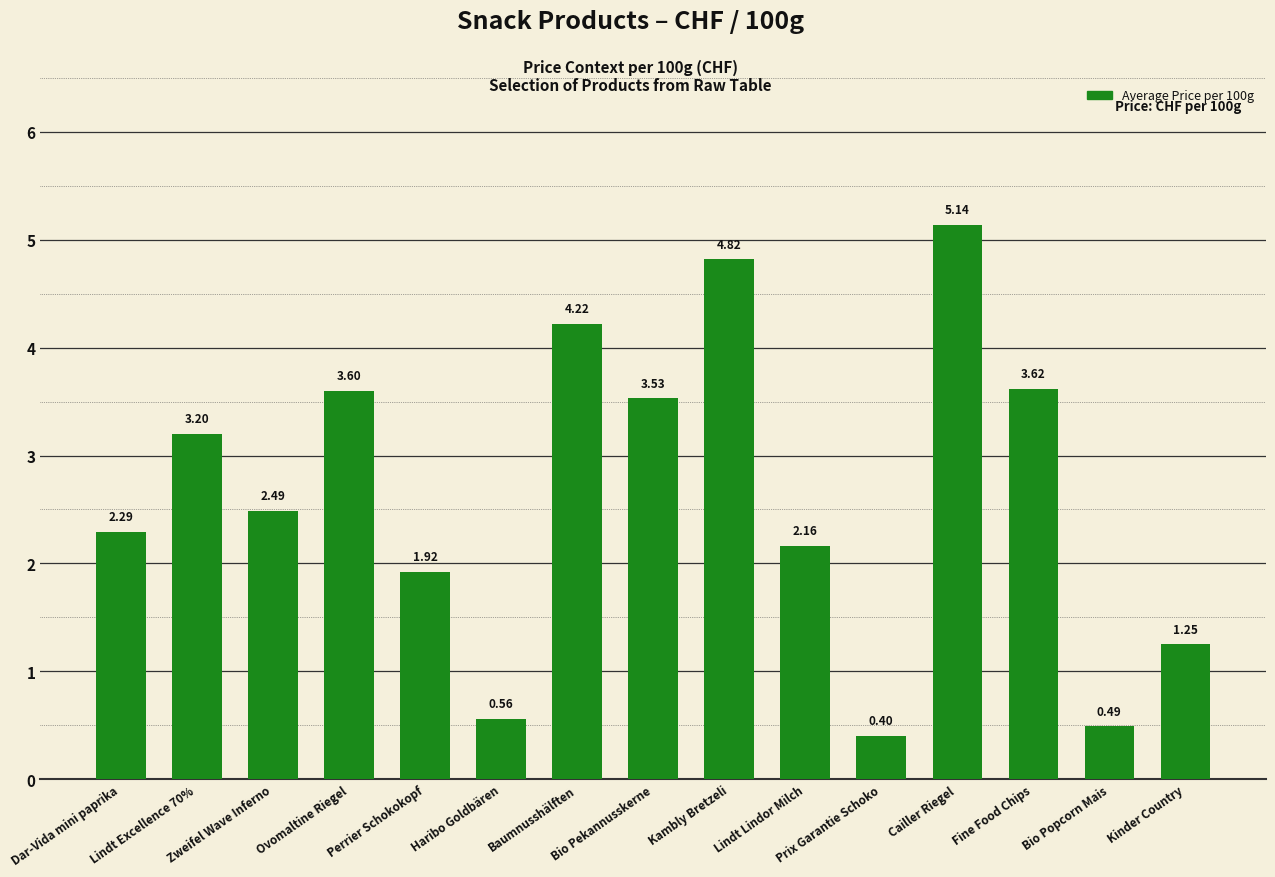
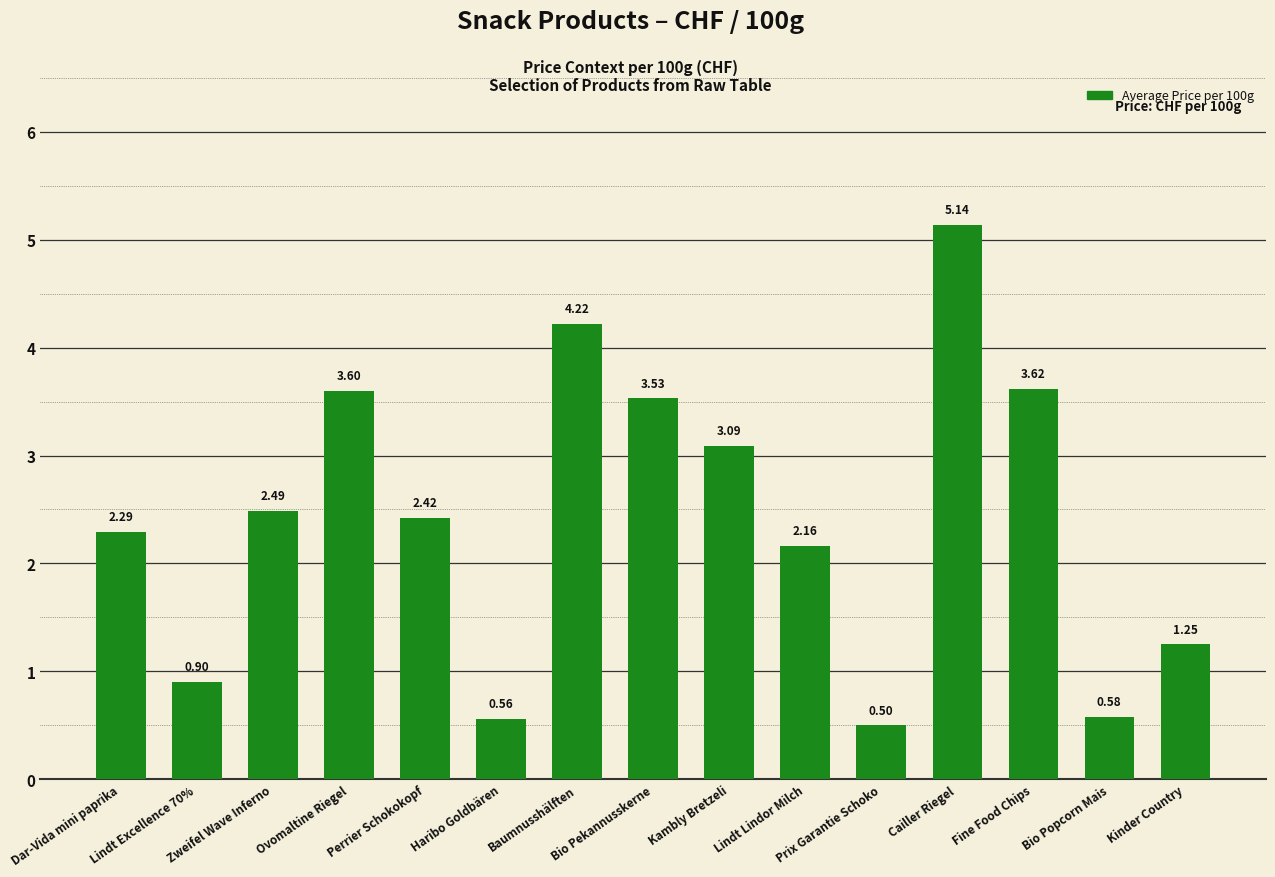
  {
    "Dar-Vida mini paprika": 2.29,
-   "Lindt Excellence 70%": 3.20,
+   "Lindt Excellence 70%": 0.90,
    "Zweifel Wave Inferno": 2.49,
    "Ovomaltine Riegel": 3.60,
-   "Perrier Schokokopf": 1.92,
+   "Perrier Schokokopf": 2.42,
    "Haribo Goldbären": 0.56,
    "Baumnusshälften": 4.22,
    "Bio Pekannusskerne": 3.53,
-   "Kambly Bretzeli": 4.82,
+   "Kambly Bretzeli": 3.09,
    "Lindt Lindor Milch": 2.16,
-   "Prix Garantie Schoko": 0.40,
+   "Prix Garantie Schoko": 0.50,
    "Cailler Riegel": 5.14,
    "Fine Food Chips": 3.62,
-   "Bio Popcorn Mais": 0.49,
+   "Bio Popcorn Mais": 0.58,
    "Kinder Country": 1.25
  }
